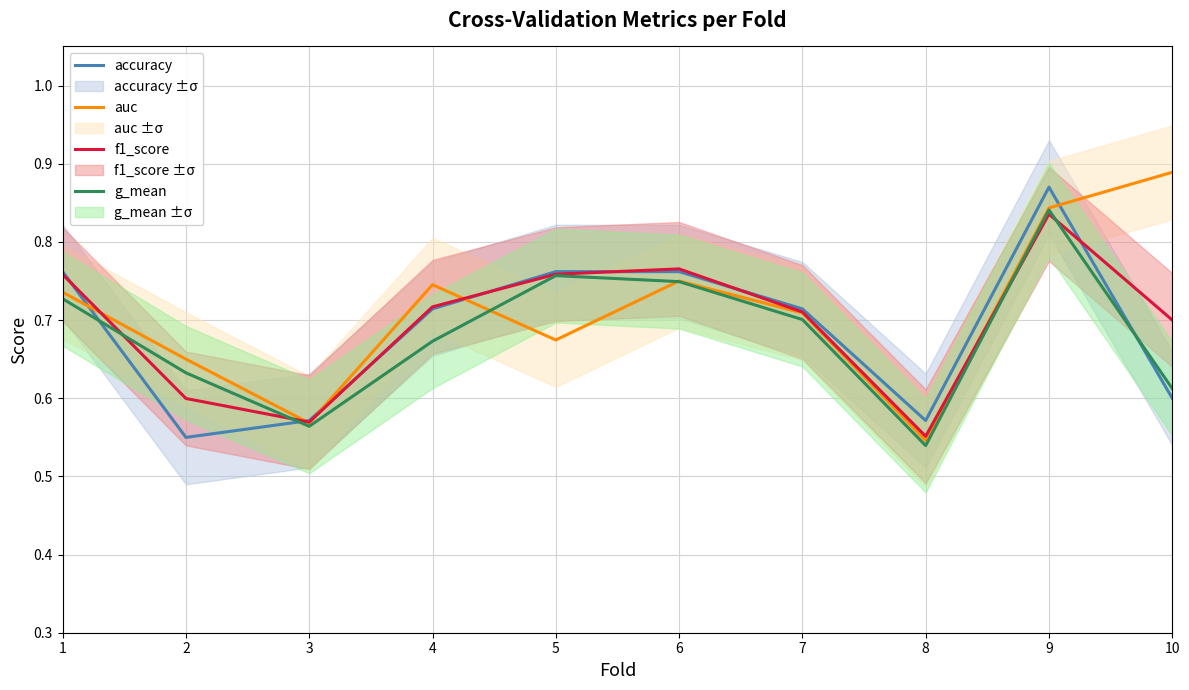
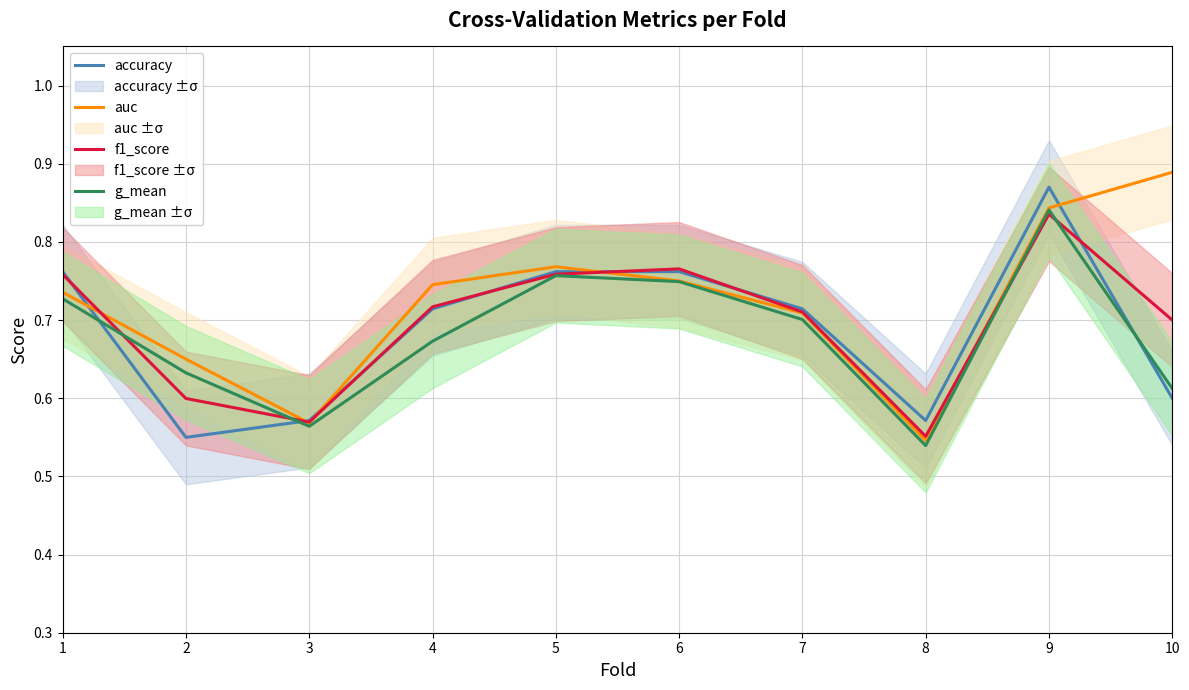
  {
    "accuracy": {
      "1": 0.76,
      "2": 0.55,
      "5": 0.76,
      "6": 0.76,
      "7": 0.71,
      "8": 0.57,
      "9": 0.87,
      "10": 0.60
    },
    "auc": {
      "1": 0.74,
      "2": 0.65,
      "4": 0.75,
-     "5": 0.67,
+     "5": 0.77,
      "8": 0.55,
      "10": 0.89
    },
    "f1_score": {
      "1": 0.76,
      "2": 0.60,
      "6": 0.77,
      "8": 0.55,
      "9": 0.84,
      "10": 0.70
    },
    "g_mean": {
      "1": 0.73,
      "2": 0.63,
      "3": 0.56,
      "4": 0.67,
      "7": 0.70,
      "8": 0.54,
      "10": 0.61
    }
  }
